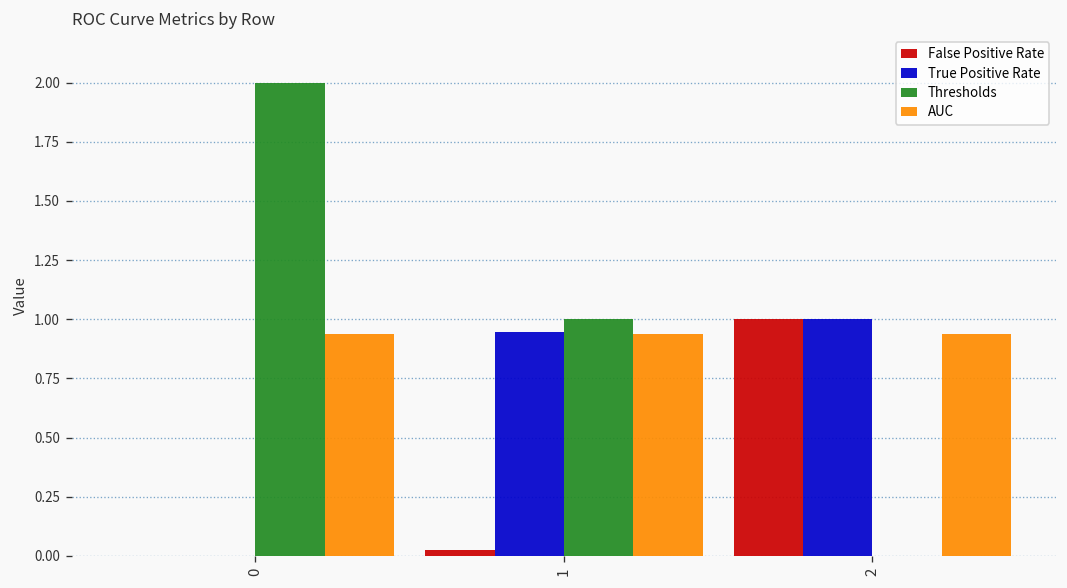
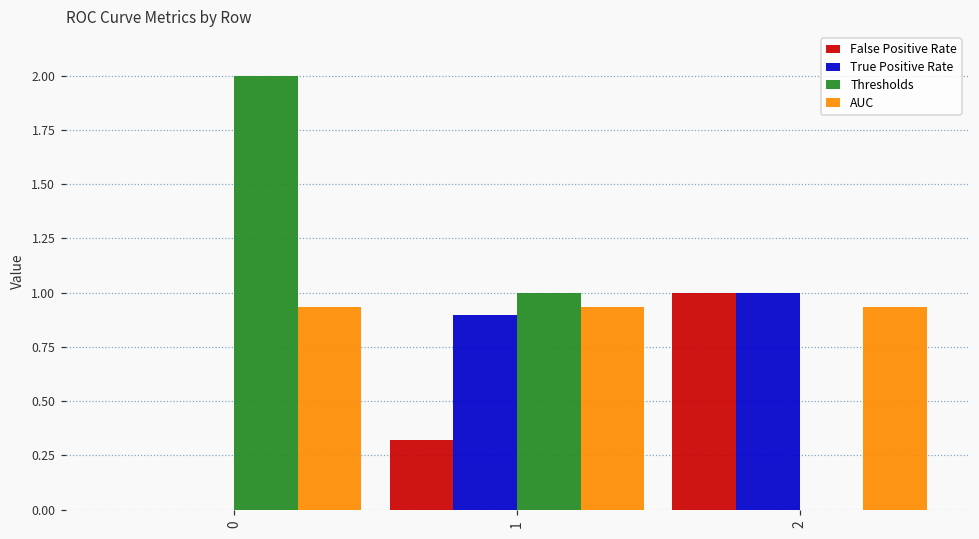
  {
    "False Positive Rate": {
      "0": 0.00,
-     "1": 0.02,
+     "1": 0.32,
      "2": 1.00
    },
    "True Positive Rate": {
      "0": 0.00,
-     "1": 0.95,
+     "1": 0.89,
      "2": 1.00
    },
    "Thresholds": {
      "0": 2.00,
      "1": 1.00,
      "2": 0.00
    },
    "AUC": {
      "0": 0.94,
      "1": 0.94,
      "2": 0.94
    }
  }
